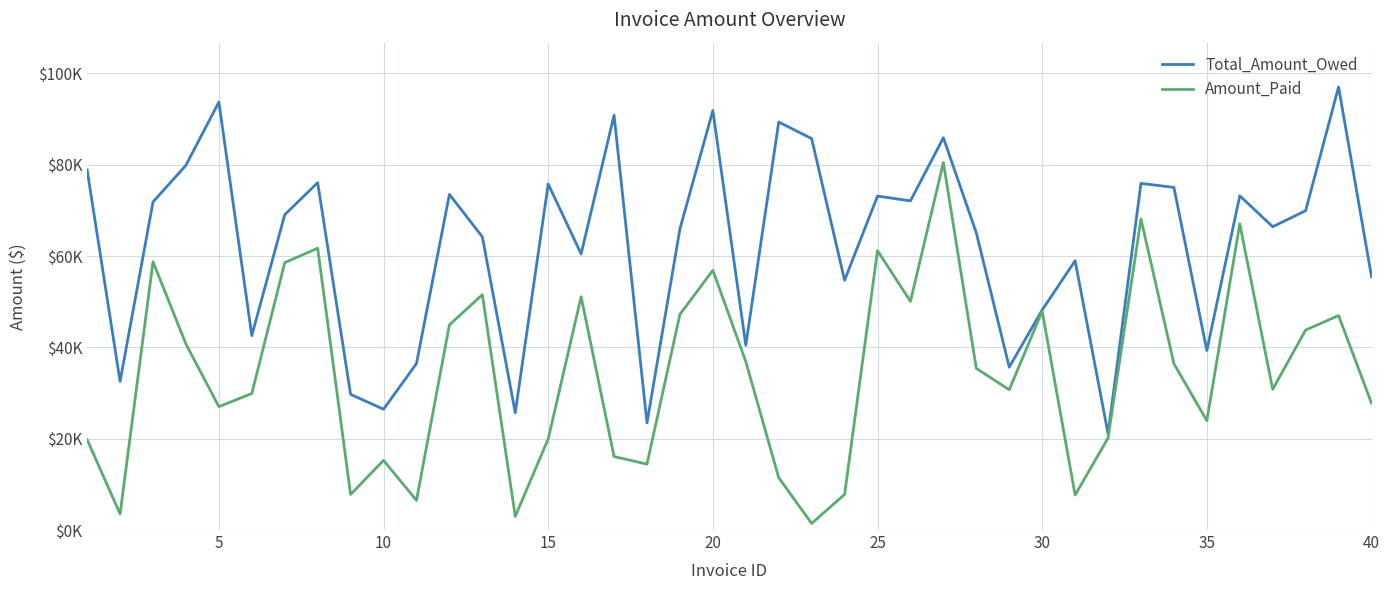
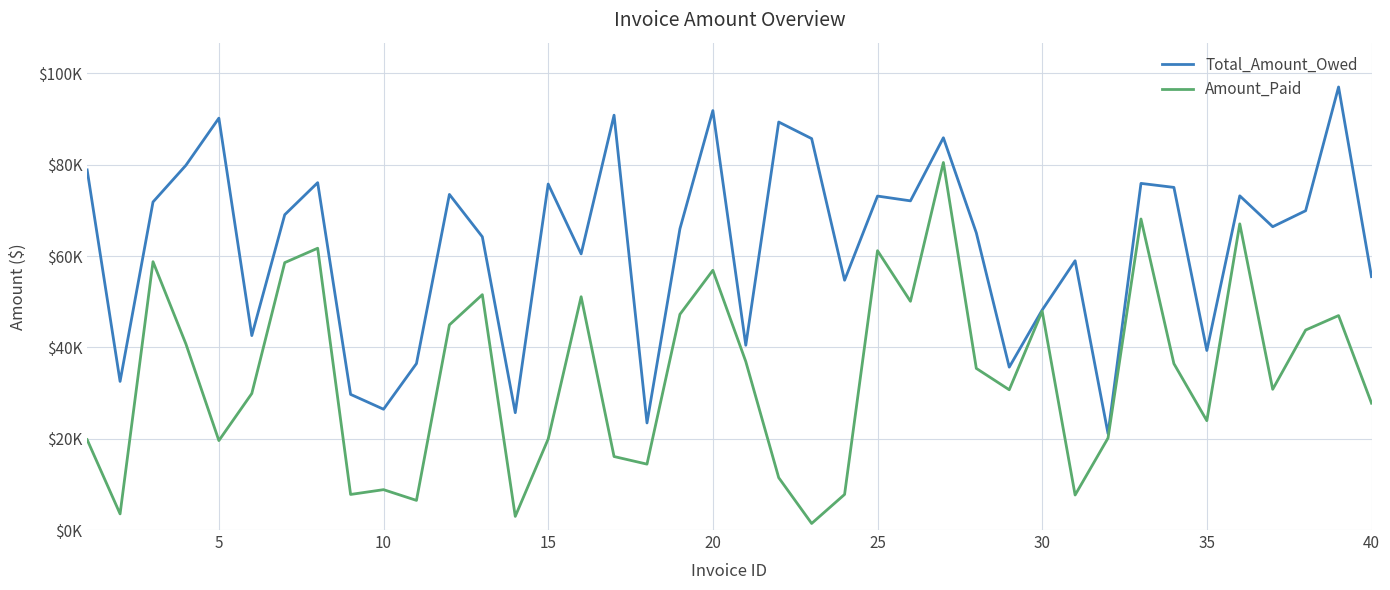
  {
    "Total_Amount_Owed": {
-     "5": "$94000",
+     "5": "$90000",
      "10": "$26000",
      "15": "$76000",
      "20": "$92000",
      "25": "$73000",
      "35": "$39000",
      "40": "$55000"
    },
    "Amount_Paid": {
-     "5": "$27000",
-     "10": "$15000",
+     "5": "$20000",
+     "10": "$9000",
      "15": "$20000",
      "20": "$57000",
      "25": "$61000",
      "35": "$24000",
      "40": "$28000"
    }
  }
